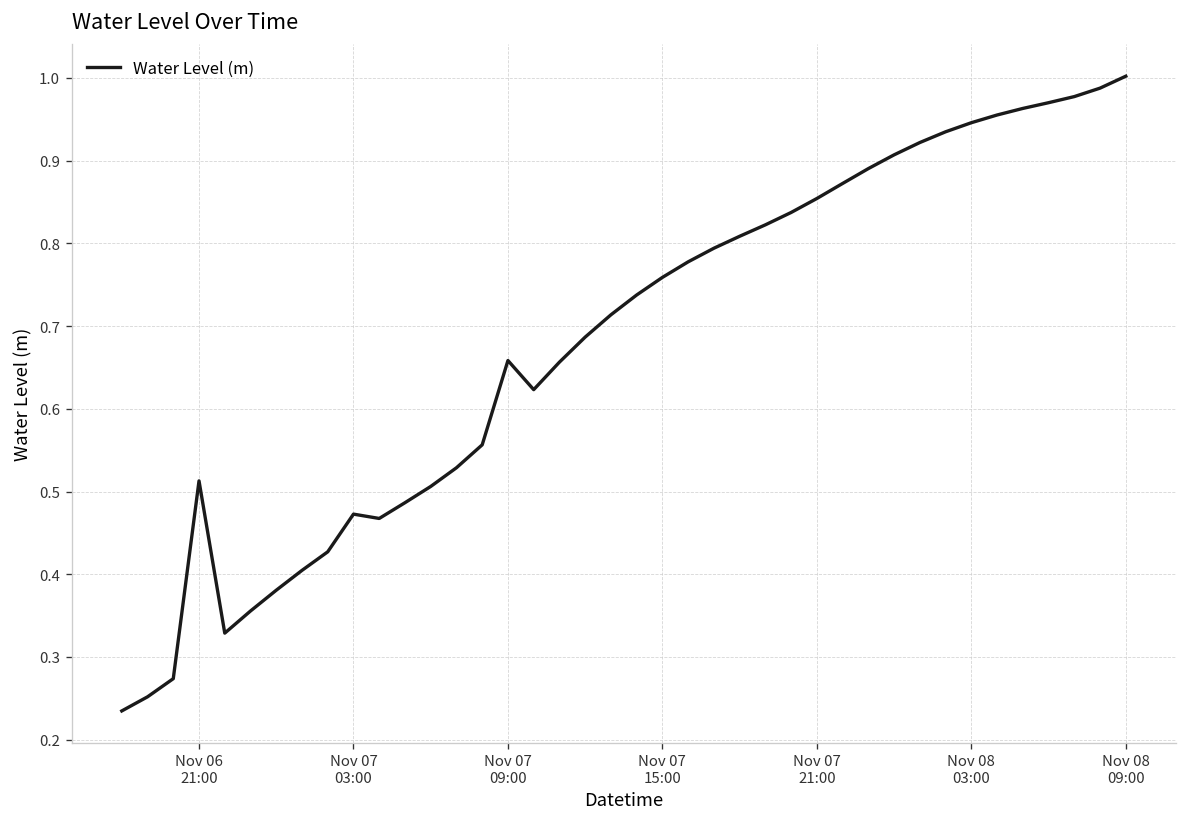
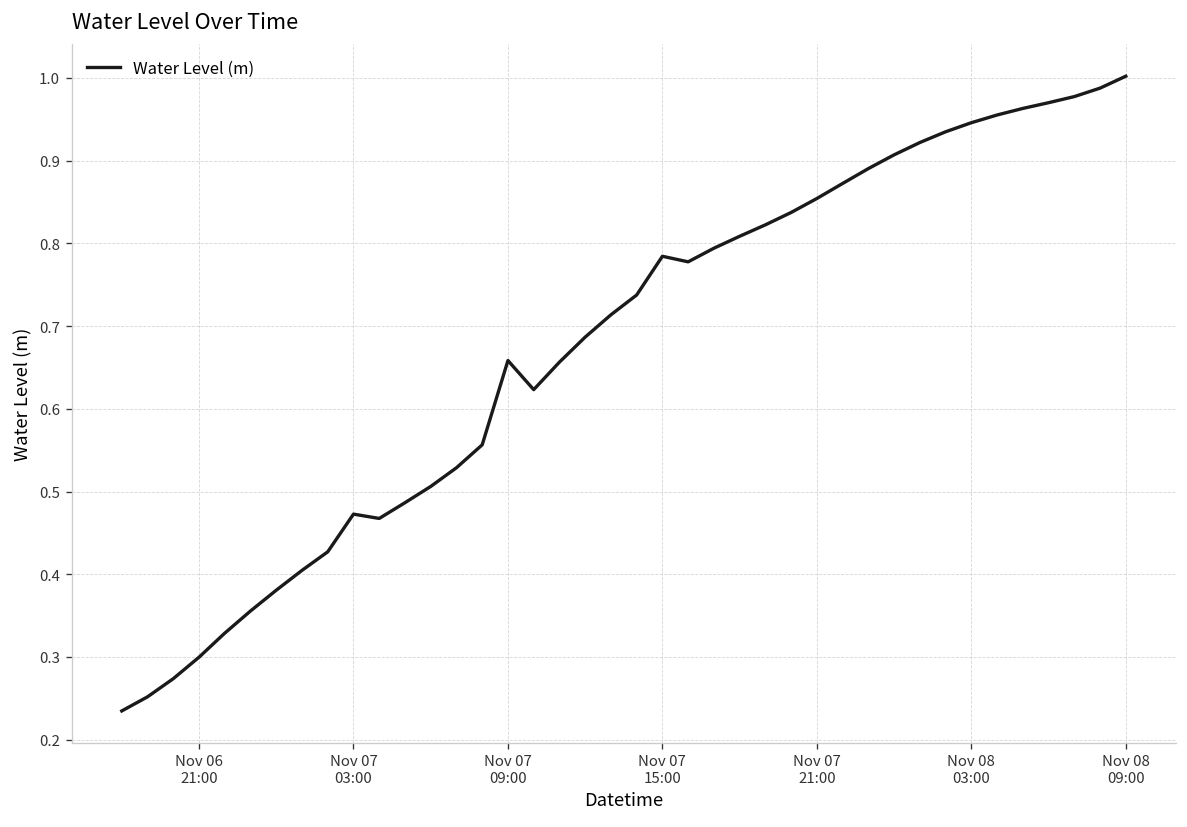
  {
-   "Nov 06 21:00": 0.51,
+   "Nov 06 21:00": 0.30,
    "Nov 07 03:00": 0.47,
    "Nov 07 09:00": 0.66,
-   "Nov 07 15:00": 0.76,
+   "Nov 07 15:00": 0.78,
    "Nov 07 21:00": 0.85,
    "Nov 08 03:00": 0.95,
    "Nov 08 09:00": 1.00
  }
